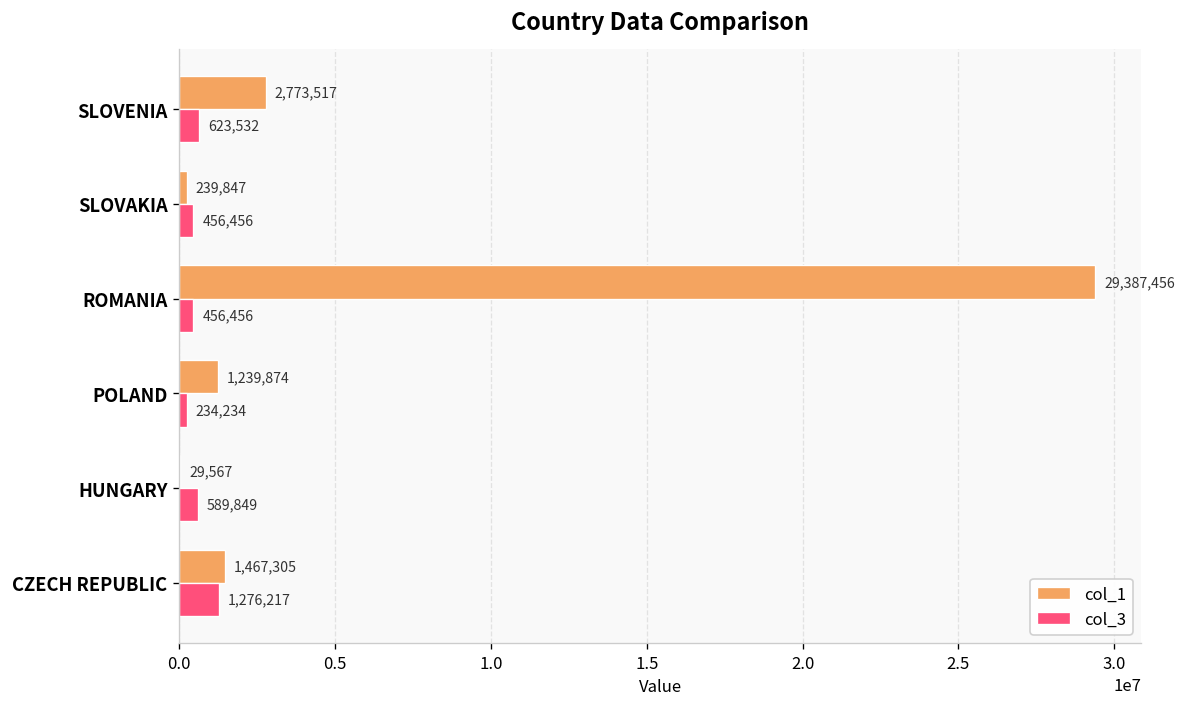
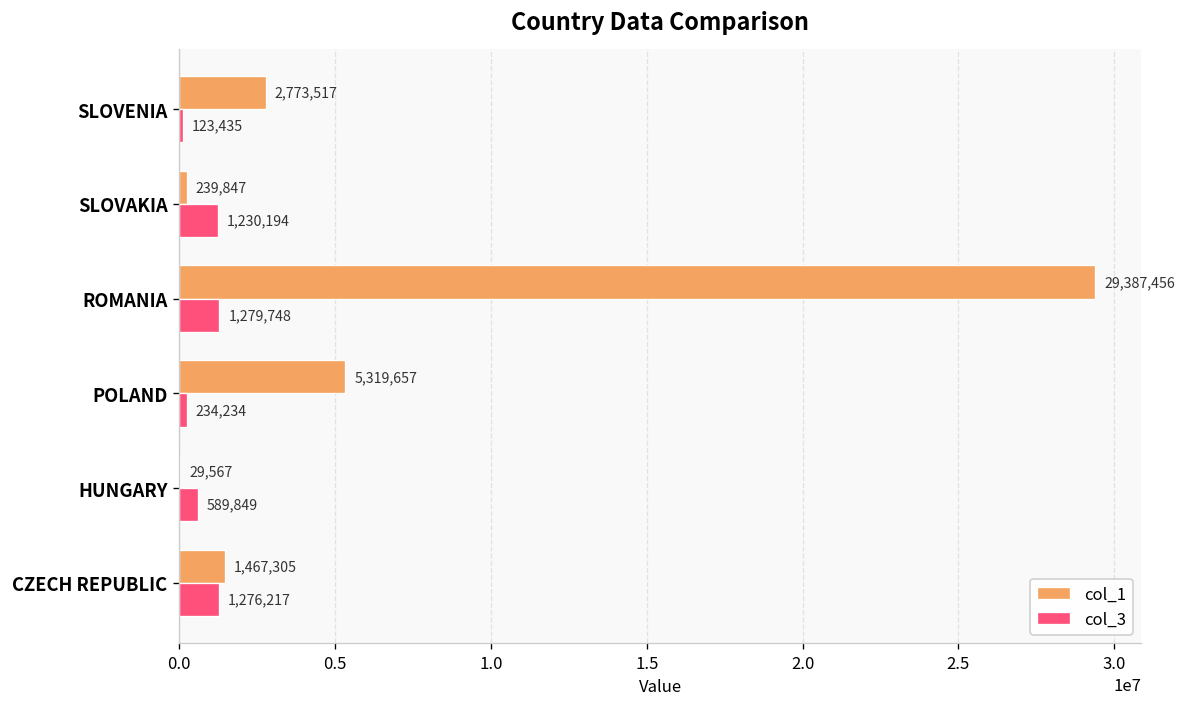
  {
    "col_1": {
      "SLOVENIA": "2,773,517",
      "SLOVAKIA": "239,847",
      "ROMANIA": "29,387,456",
-     "POLAND": "1,239,874",
+     "POLAND": "5,319,657",
      "HUNGARY": "29,567",
      "CZECH REPUBLIC": "1,467,305"
    },
    "col_3": {
-     "SLOVENIA": "623,532",
-     "SLOVAKIA": "456,456",
-     "ROMANIA": "456,456",
+     "SLOVENIA": "123,435",
+     "SLOVAKIA": "1,230,194",
+     "ROMANIA": "1,279,748",
      "POLAND": "234,234",
      "HUNGARY": "589,849",
      "CZECH REPUBLIC": "1,276,217"
    }
  }
